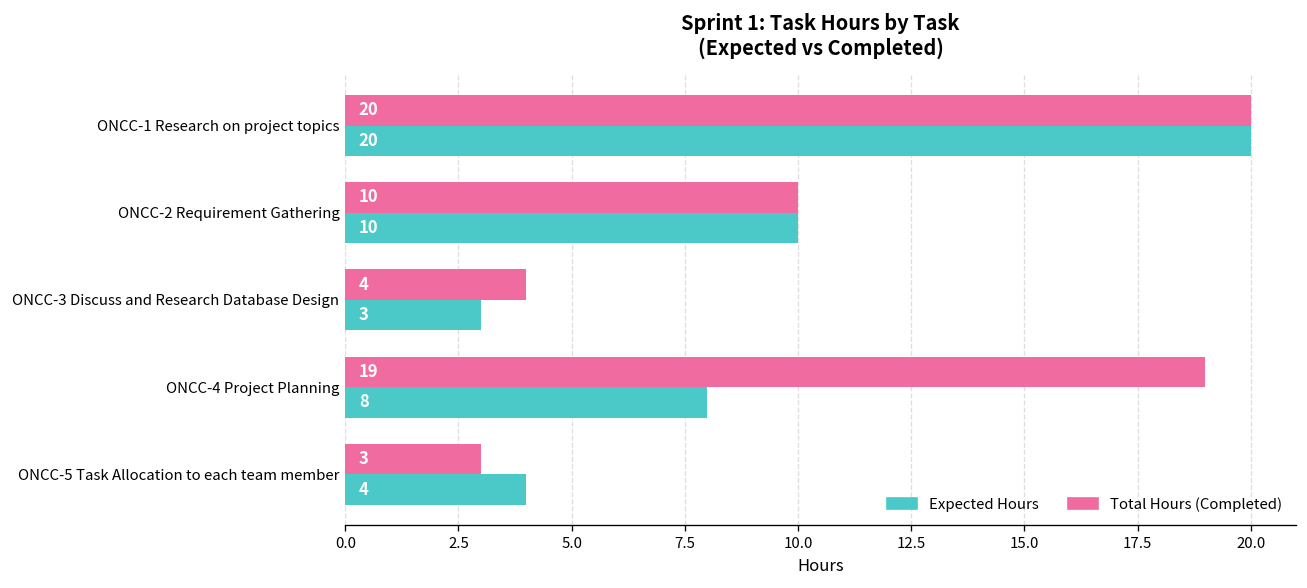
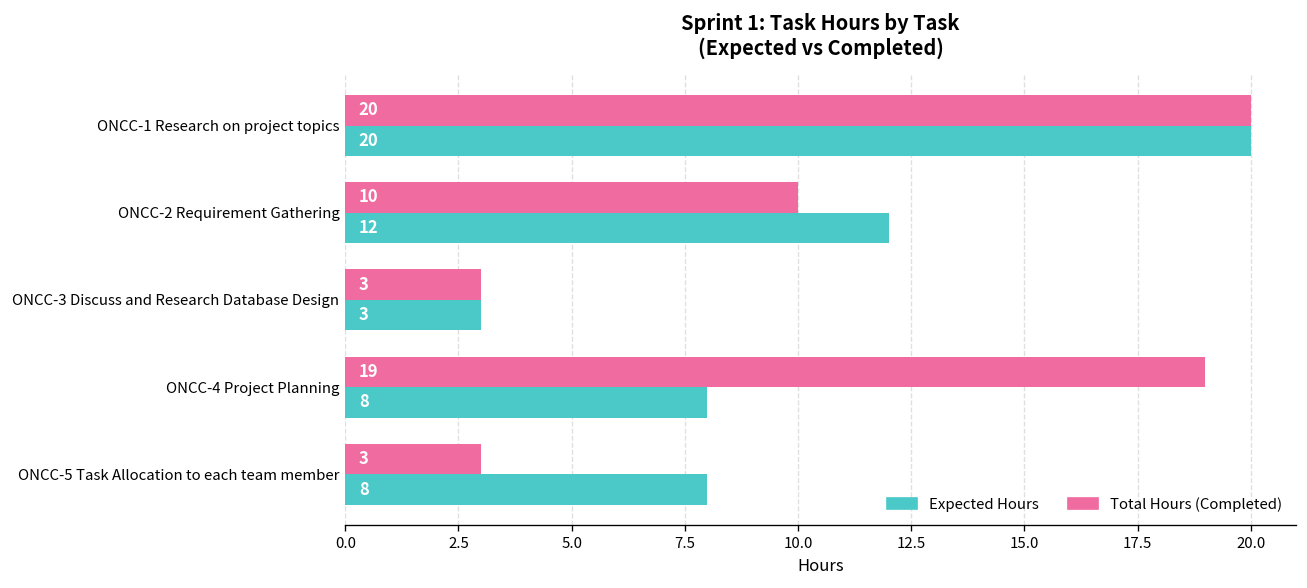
  {
    "Expected Hours": {
      "ONCC-1 Research on project topics": 20,
-     "ONCC-2 Requirement Gathering": 10,
+     "ONCC-2 Requirement Gathering": 12,
      "ONCC-3 Discuss and Research Database Design": 3,
      "ONCC-4 Project Planning": 8,
-     "ONCC-5 Task Allocation to each team member": 4
+     "ONCC-5 Task Allocation to each team member": 8
    },
    "Total Hours (Completed)": {
      "ONCC-1 Research on project topics": 20,
      "ONCC-2 Requirement Gathering": 10,
-     "ONCC-3 Discuss and Research Database Design": 4,
+     "ONCC-3 Discuss and Research Database Design": 3,
      "ONCC-4 Project Planning": 19,
      "ONCC-5 Task Allocation to each team member": 3
    }
  }
